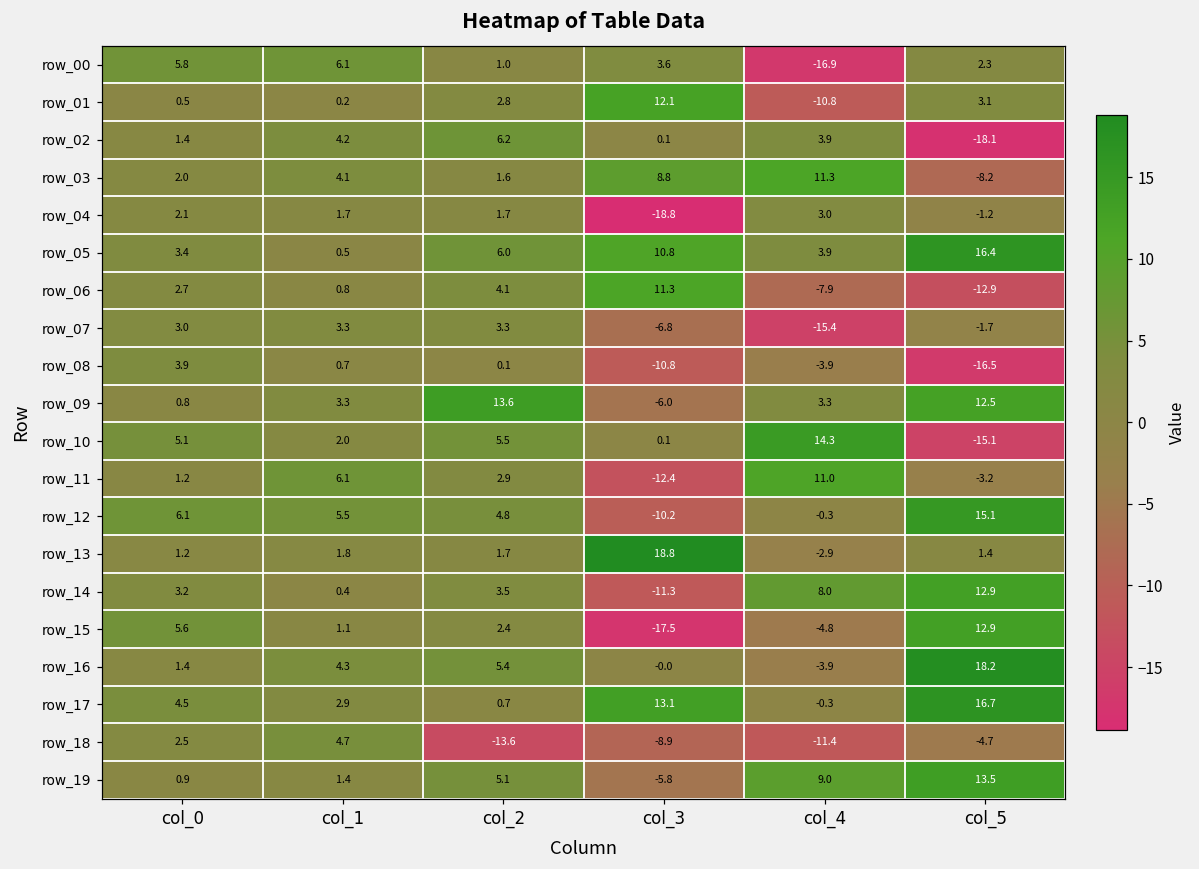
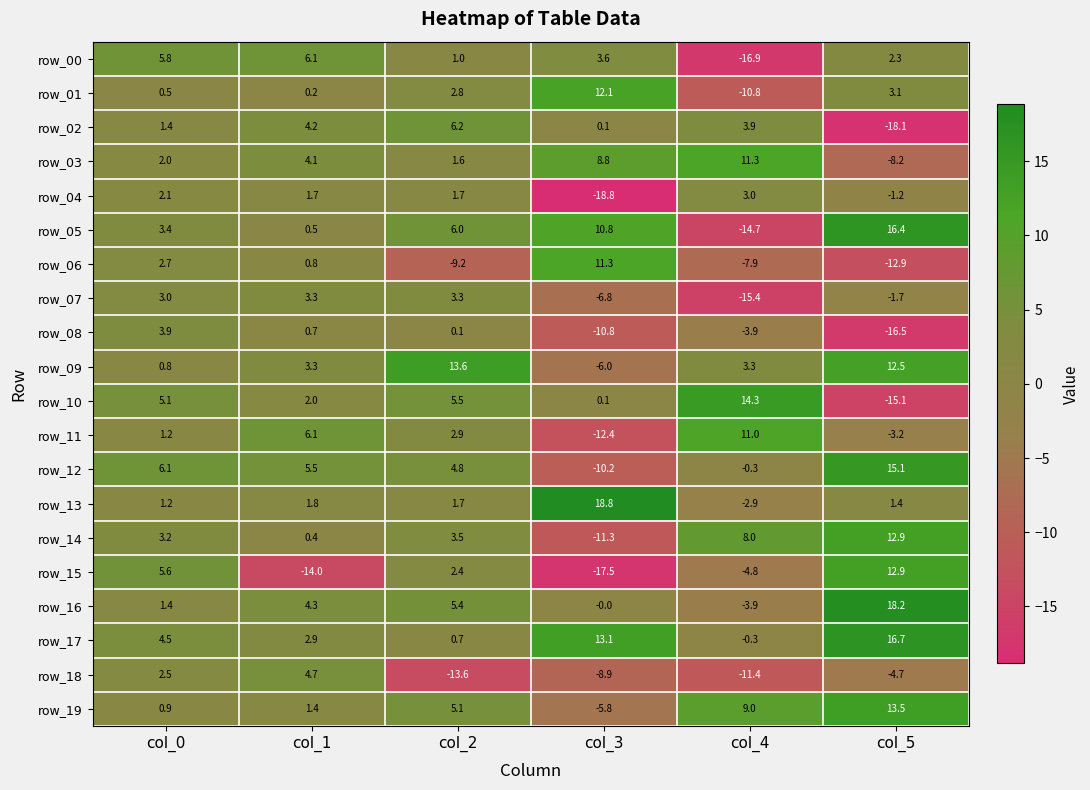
  {
    "row_00": {
      "col_0": 5.8,
      "col_1": 6.1,
      "col_2": 1.0,
      "col_3": 3.6,
      "col_4": -16.9,
      "col_5": 2.3
    },
    "row_01": {
      "col_0": 0.5,
      "col_1": 0.2,
      "col_2": 2.8,
      "col_3": 12.1,
      "col_4": -10.8,
      "col_5": 3.1
    },
    "row_02": {
      "col_0": 1.4,
      "col_1": 4.2,
      "col_2": 6.2,
      "col_3": 0.1,
      "col_4": 3.9,
      "col_5": -18.1
    },
    "row_03": {
      "col_0": 2.0,
      "col_1": 4.1,
      "col_2": 1.6,
      "col_3": 8.8,
      "col_4": 11.3,
      "col_5": -8.2
    },
    "row_04": {
      "col_0": 2.1,
      "col_1": 1.7,
      "col_2": 1.7,
      "col_3": -18.8,
      "col_4": 3.0,
      "col_5": -1.2
    },
    "row_05": {
      "col_0": 3.4,
      "col_1": 0.5,
      "col_2": 6.0,
      "col_3": 10.8,
-     "col_4": 3.9,
+     "col_4": -14.7,
      "col_5": 16.4
    },
    "row_06": {
      "col_0": 2.7,
      "col_1": 0.8,
-     "col_2": 4.1,
+     "col_2": -9.2,
      "col_3": 11.3,
      "col_4": -7.9,
      "col_5": -12.9
    },
    "row_07": {
      "col_0": 3.0,
      "col_1": 3.3,
      "col_2": 3.3,
      "col_3": -6.8,
      "col_4": -15.4,
      "col_5": -1.7
    },
    "row_08": {
      "col_0": 3.9,
      "col_1": 0.7,
      "col_2": 0.1,
      "col_3": -10.8,
      "col_4": -3.9,
      "col_5": -16.5
    },
    "row_09": {
      "col_0": 0.8,
      "col_1": 3.3,
      "col_2": 13.6,
      "col_3": -6.0,
      "col_4": 3.3,
      "col_5": 12.5
    },
    "row_10": {
      "col_0": 5.1,
      "col_1": 2.0,
      "col_2": 5.5,
      "col_3": 0.1,
      "col_4": 14.3,
      "col_5": -15.1
    },
    "row_11": {
      "col_0": 1.2,
      "col_1": 6.1,
      "col_2": 2.9,
      "col_3": -12.4,
      "col_4": 11.0,
      "col_5": -3.2
    },
    "row_12": {
      "col_0": 6.1,
      "col_1": 5.5,
      "col_2": 4.8,
      "col_3": -10.2,
      "col_4": -0.3,
      "col_5": 15.1
    },
    "row_13": {
      "col_0": 1.2,
      "col_1": 1.8,
      "col_2": 1.7,
      "col_3": 18.8,
      "col_4": -2.9,
      "col_5": 1.4
    },
    "row_14": {
      "col_0": 3.2,
      "col_1": 0.4,
      "col_2": 3.5,
      "col_3": -11.3,
      "col_4": 8.0,
      "col_5": 12.9
    },
    "row_15": {
      "col_0": 5.6,
-     "col_1": 1.1,
+     "col_1": -14.0,
      "col_2": 2.4,
      "col_3": -17.5,
      "col_4": -4.8,
      "col_5": 12.9
    },
    "row_16": {
      "col_0": 1.4,
      "col_1": 4.3,
      "col_2": 5.4,
      "col_3": -0.0,
      "col_4": -3.9,
      "col_5": 18.2
    },
    "row_17": {
      "col_0": 4.5,
      "col_1": 2.9,
      "col_2": 0.7,
      "col_3": 13.1,
      "col_4": -0.3,
      "col_5": 16.7
    },
    "row_18": {
      "col_0": 2.5,
      "col_1": 4.7,
      "col_2": -13.6,
      "col_3": -8.9,
      "col_4": -11.4,
      "col_5": -4.7
    },
    "row_19": {
      "col_0": 0.9,
      "col_1": 1.4,
      "col_2": 5.1,
      "col_3": -5.8,
      "col_4": 9.0,
      "col_5": 13.5
    }
  }
